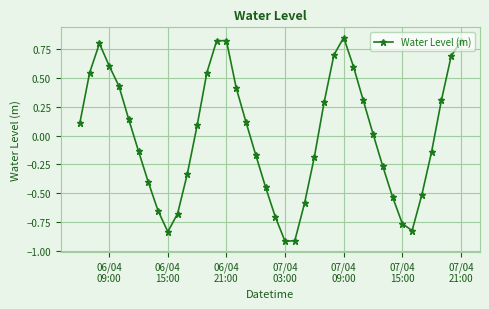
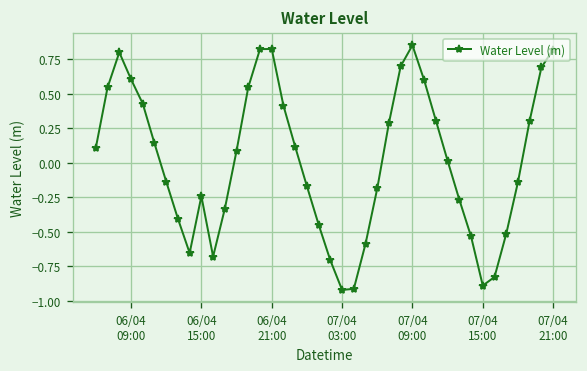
  {
    "06/04 09:00": 0.61,
-   "06/04 15:00": -0.84,
+   "06/04 15:00": -0.24,
    "06/04 21:00": 0.83,
    "07/04 03:00": -0.92,
    "07/04 09:00": 0.85,
-   "07/04 15:00": -0.76
+   "07/04 15:00": -0.89
  }
